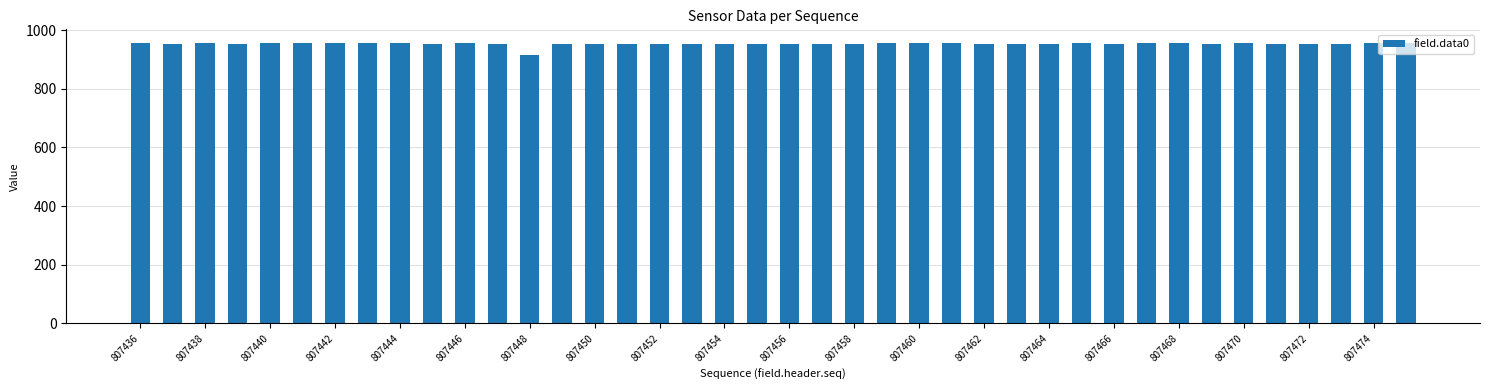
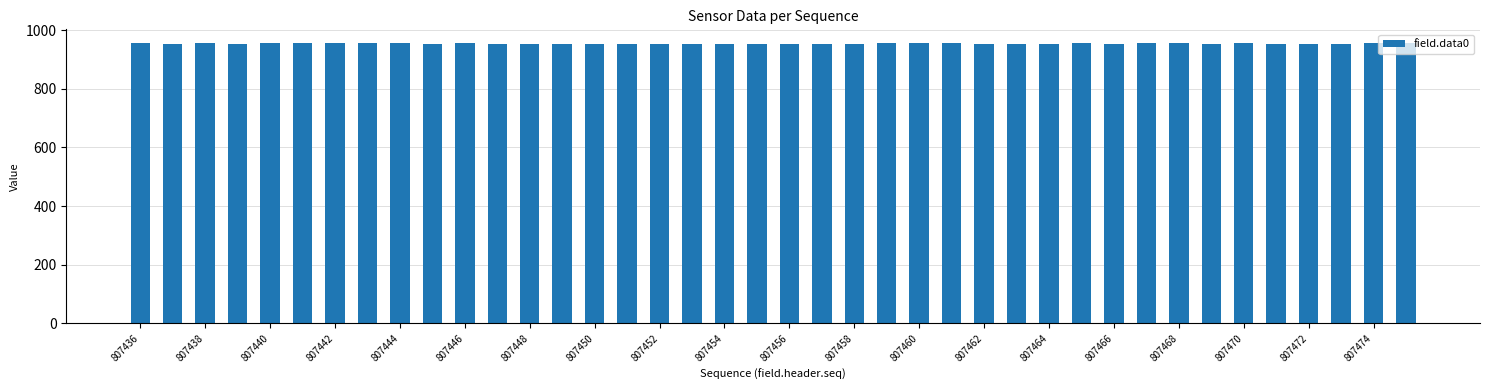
  {
    "807436": 960,
    "807438": 960,
    "807440": 960,
    "807442": 960,
    "807444": 960,
    "807446": 960,
-   "807448": 920,
+   "807448": 950,
    "807450": 950,
    "807452": 950,
    "807454": 950,
    "807456": 950,
    "807458": 950,
    "807460": 960,
    "807462": 950,
    "807464": 950,
    "807466": 950,
    "807468": 960,
    "807470": 960,
    "807472": 950,
    "807474": 960
  }
